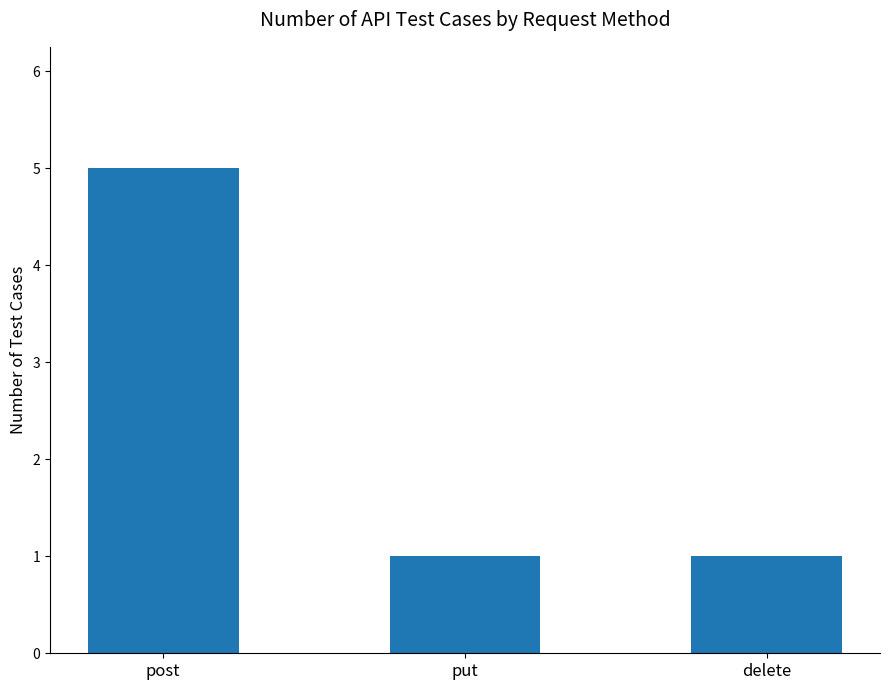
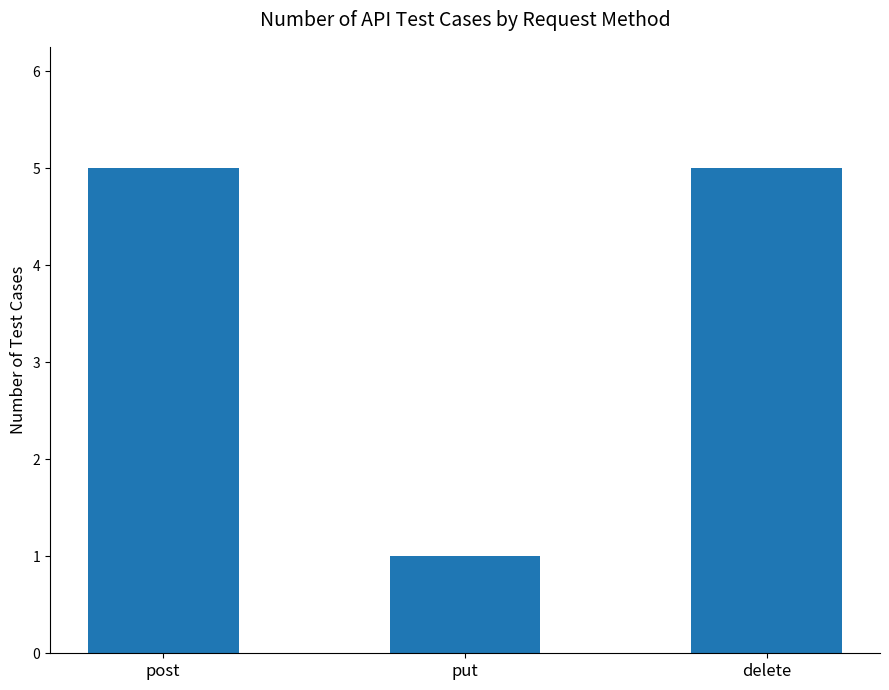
  {
    "post": 5,
    "put": 1,
-   "delete": 1
+   "delete": 5
  }
